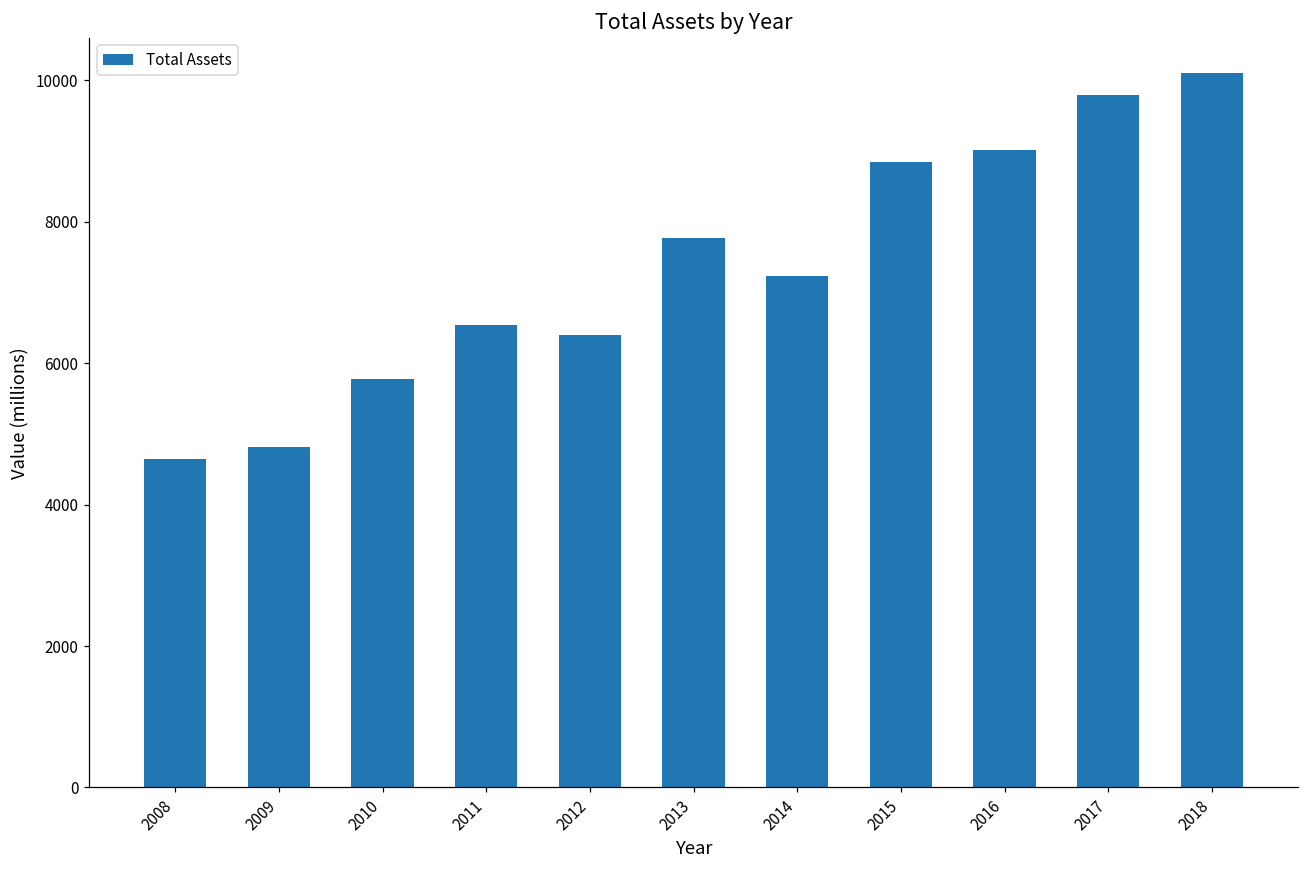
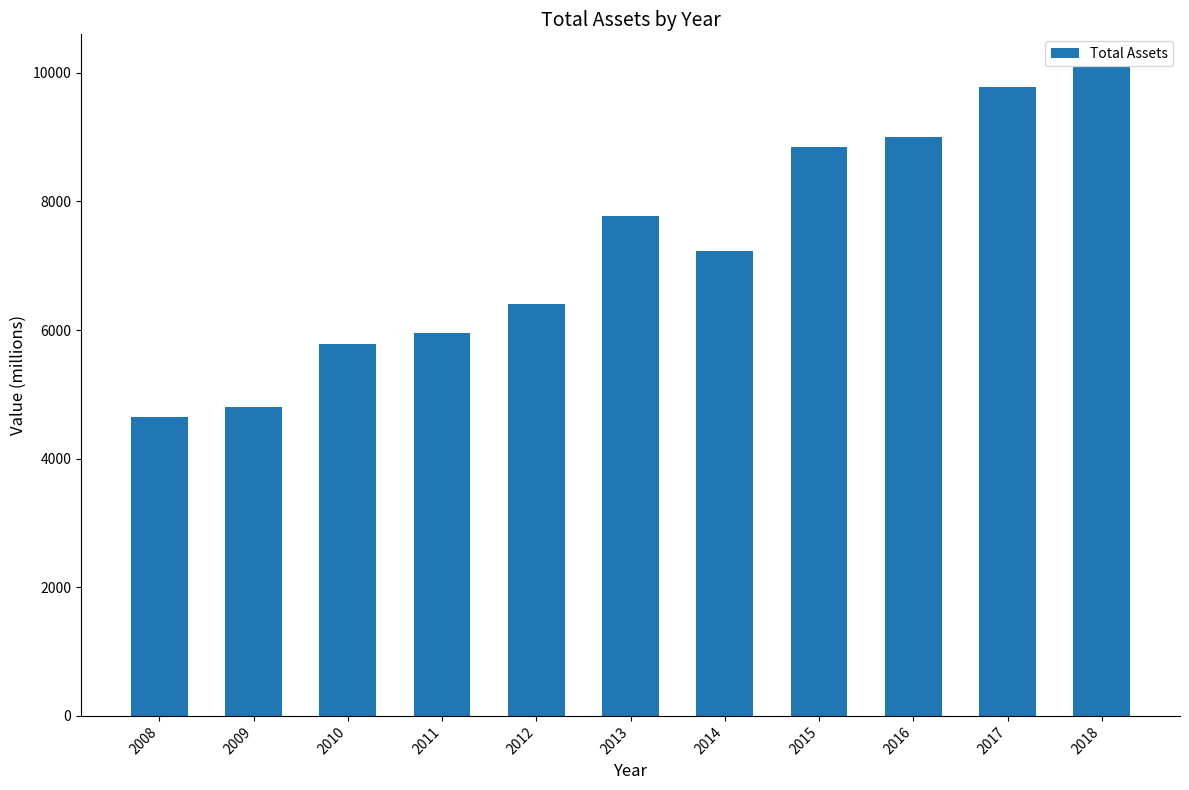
  {
    "2008": 4600,
    "2009": 4800,
    "2010": 5800,
-   "2011": 6500,
+   "2011": 6000,
    "2012": 6400,
    "2013": 7800,
    "2014": 7200,
    "2015": 8800,
    "2016": 9000,
    "2017": 9800,
    "2018": 10100
  }
